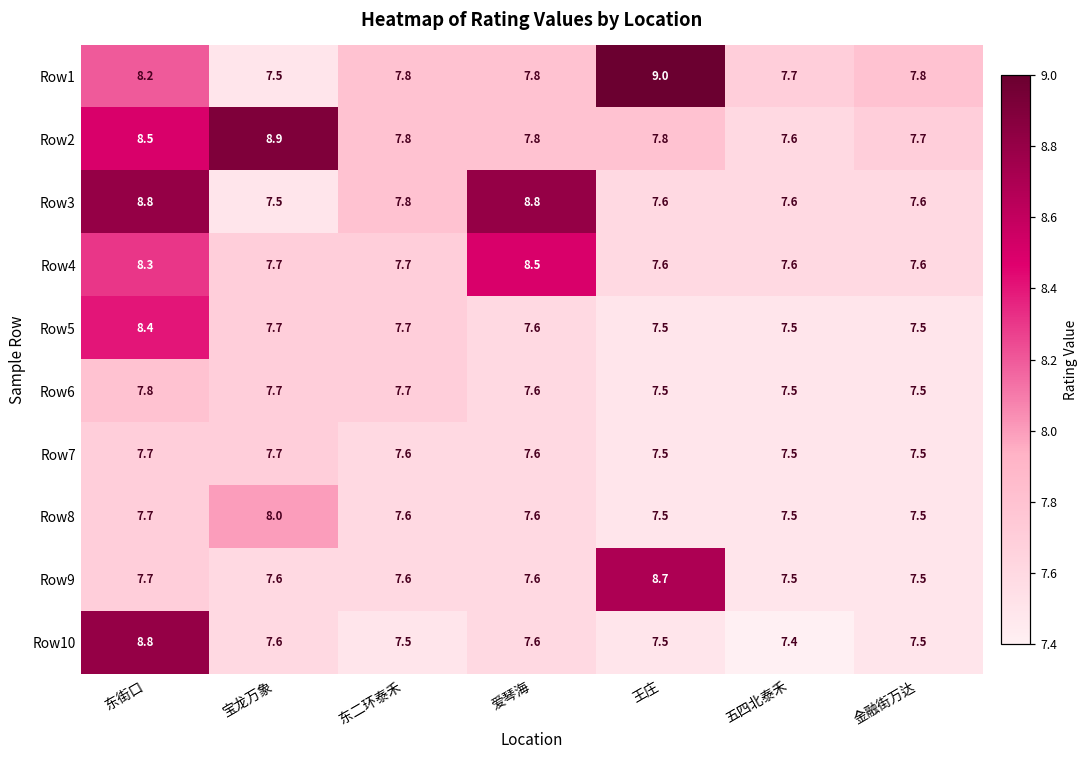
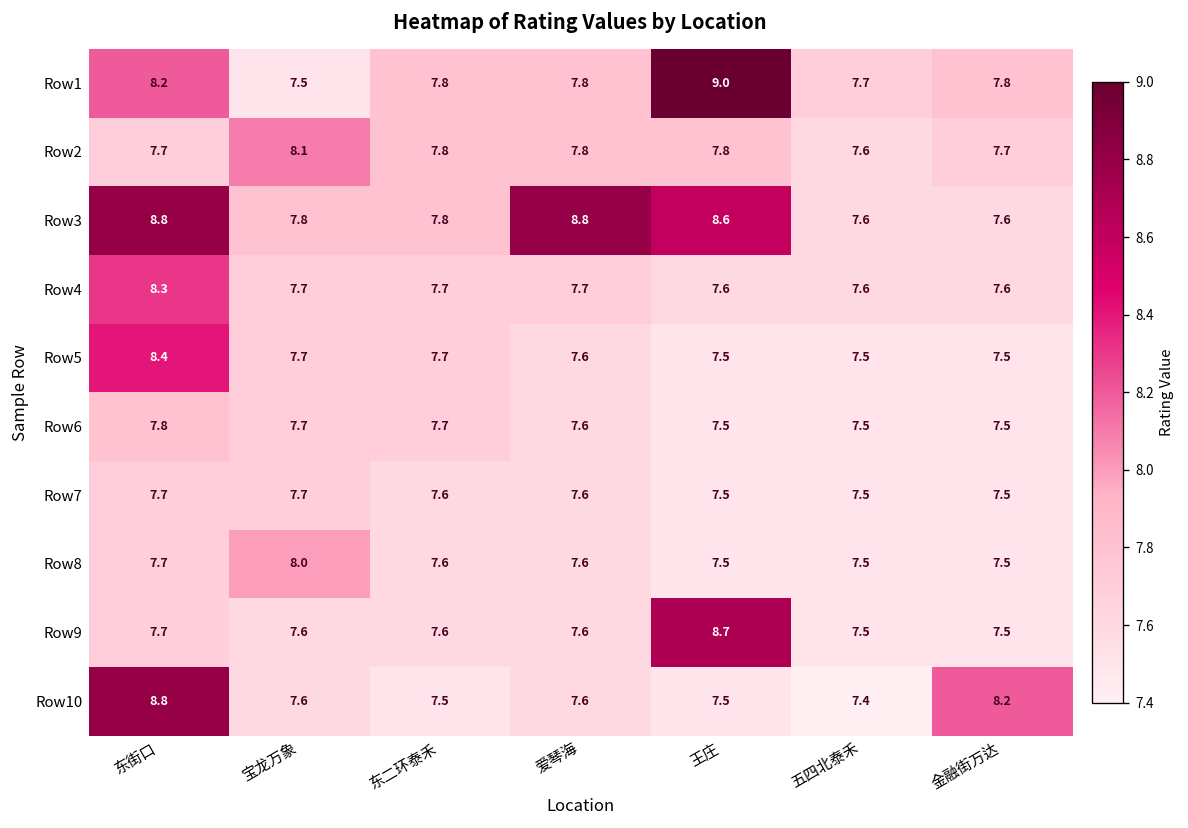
  {
    "Row1": {
      "东街口": 8.2,
      "宝龙万象": 7.5,
      "东二环泰禾": 7.8,
      "爱琴海": 7.8,
      "王庄": 9.0,
      "五四北泰禾": 7.7,
      "金融街万达": 7.8
    },
    "Row2": {
-     "东街口": 8.5,
-     "宝龙万象": 8.9,
+     "东街口": 7.7,
+     "宝龙万象": 8.1,
      "东二环泰禾": 7.8,
      "爱琴海": 7.8,
      "王庄": 7.8,
      "五四北泰禾": 7.6,
      "金融街万达": 7.7
    },
    "Row3": {
      "东街口": 8.8,
-     "宝龙万象": 7.5,
+     "宝龙万象": 7.8,
      "东二环泰禾": 7.8,
      "爱琴海": 8.8,
-     "王庄": 7.6,
+     "王庄": 8.6,
      "五四北泰禾": 7.6,
      "金融街万达": 7.6
    },
    "Row4": {
      "东街口": 8.3,
      "宝龙万象": 7.7,
      "东二环泰禾": 7.7,
-     "爱琴海": 8.5,
+     "爱琴海": 7.7,
      "王庄": 7.6,
      "五四北泰禾": 7.6,
      "金融街万达": 7.6
    },
    "Row5": {
      "东街口": 8.4,
      "宝龙万象": 7.7,
      "东二环泰禾": 7.7,
      "爱琴海": 7.6,
      "王庄": 7.5,
      "五四北泰禾": 7.5,
      "金融街万达": 7.5
    },
    "Row6": {
      "东街口": 7.8,
      "宝龙万象": 7.7,
      "东二环泰禾": 7.7,
      "爱琴海": 7.6,
      "王庄": 7.5,
      "五四北泰禾": 7.5,
      "金融街万达": 7.5
    },
    "Row7": {
      "东街口": 7.7,
      "宝龙万象": 7.7,
      "东二环泰禾": 7.6,
      "爱琴海": 7.6,
      "王庄": 7.5,
      "五四北泰禾": 7.5,
      "金融街万达": 7.5
    },
    "Row8": {
      "东街口": 7.7,
      "宝龙万象": 8.0,
      "东二环泰禾": 7.6,
      "爱琴海": 7.6,
      "王庄": 7.5,
      "五四北泰禾": 7.5,
      "金融街万达": 7.5
    },
    "Row9": {
      "东街口": 7.7,
      "宝龙万象": 7.6,
      "东二环泰禾": 7.6,
      "爱琴海": 7.6,
      "王庄": 8.7,
      "五四北泰禾": 7.5,
      "金融街万达": 7.5
    },
    "Row10": {
      "东街口": 8.8,
      "宝龙万象": 7.6,
      "东二环泰禾": 7.5,
      "爱琴海": 7.6,
      "王庄": 7.5,
      "五四北泰禾": 7.4,
-     "金融街万达": 7.5
+     "金融街万达": 8.2
    }
  }
